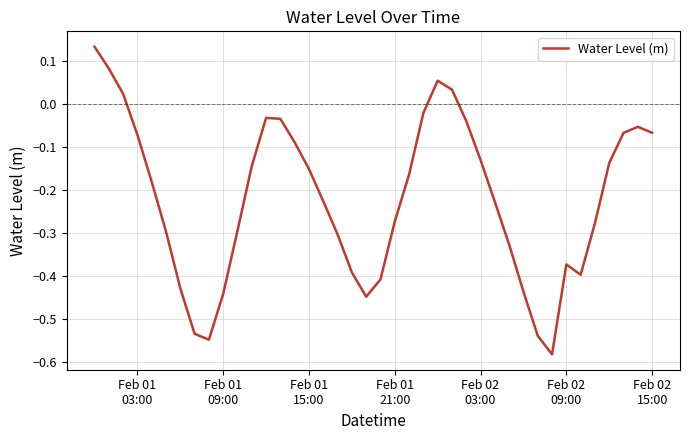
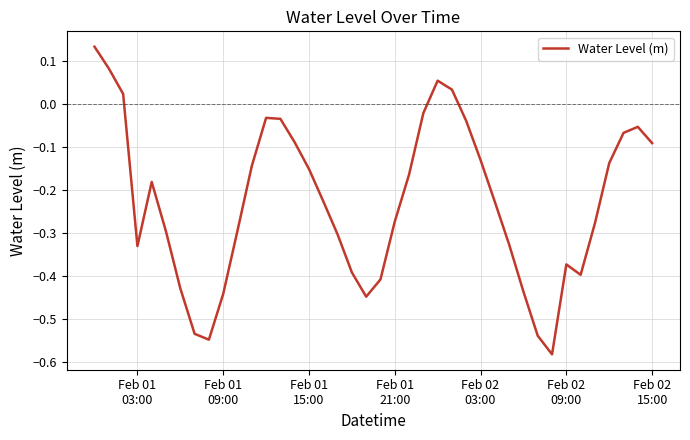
  {
-   "Feb 01 03:00": -0.07,
+   "Feb 01 03:00": -0.33,
    "Feb 01 09:00": -0.44,
    "Feb 01 15:00": -0.15,
    "Feb 01 21:00": -0.27,
    "Feb 02 03:00": -0.13,
    "Feb 02 09:00": -0.37,
-   "Feb 02 15:00": -0.07
+   "Feb 02 15:00": -0.09
  }
